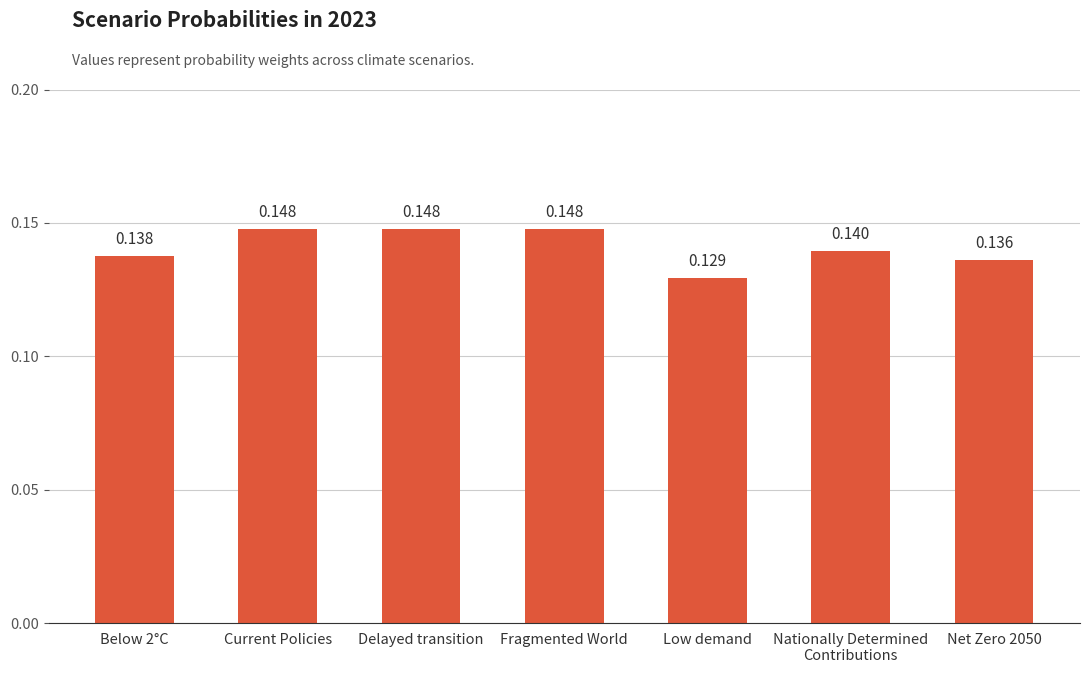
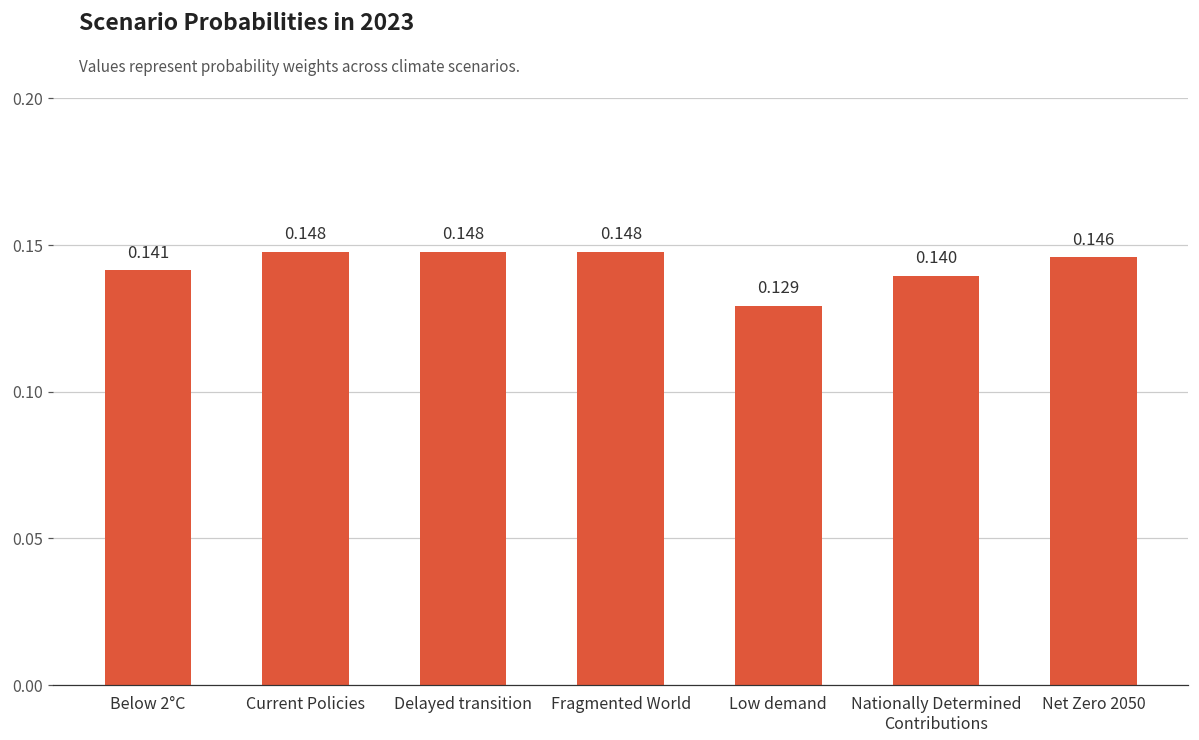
  {
-   "Below 2°C": 0.138,
+   "Below 2°C": 0.141,
    "Current Policies": 0.148,
    "Delayed transition": 0.148,
    "Fragmented World": 0.148,
    "Low demand": 0.129,
    "Nationally Determined Contributions": 0.140,
-   "Net Zero 2050": 0.136
+   "Net Zero 2050": 0.146
  }
